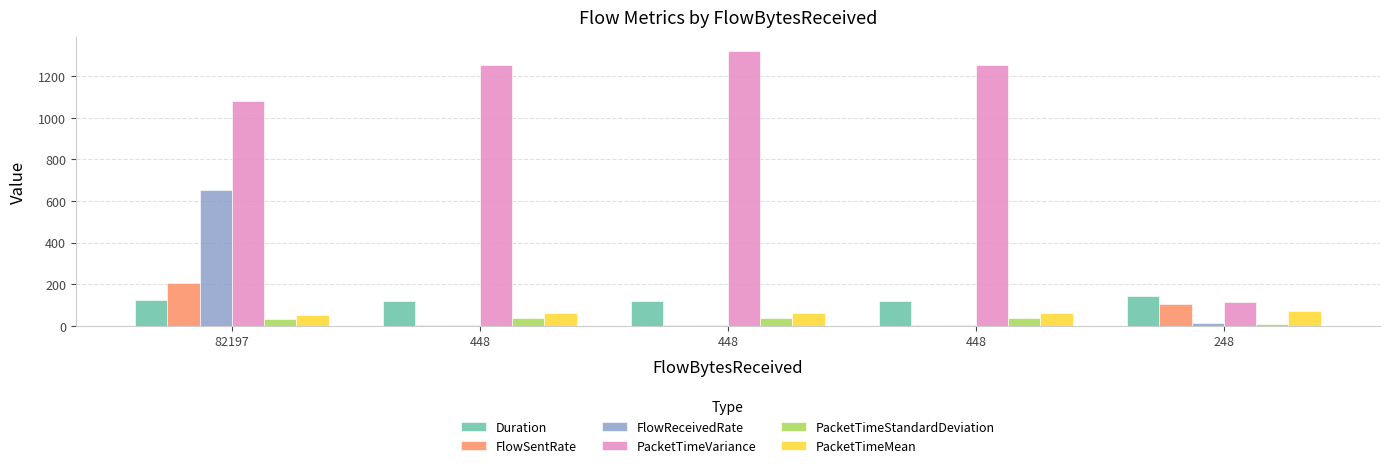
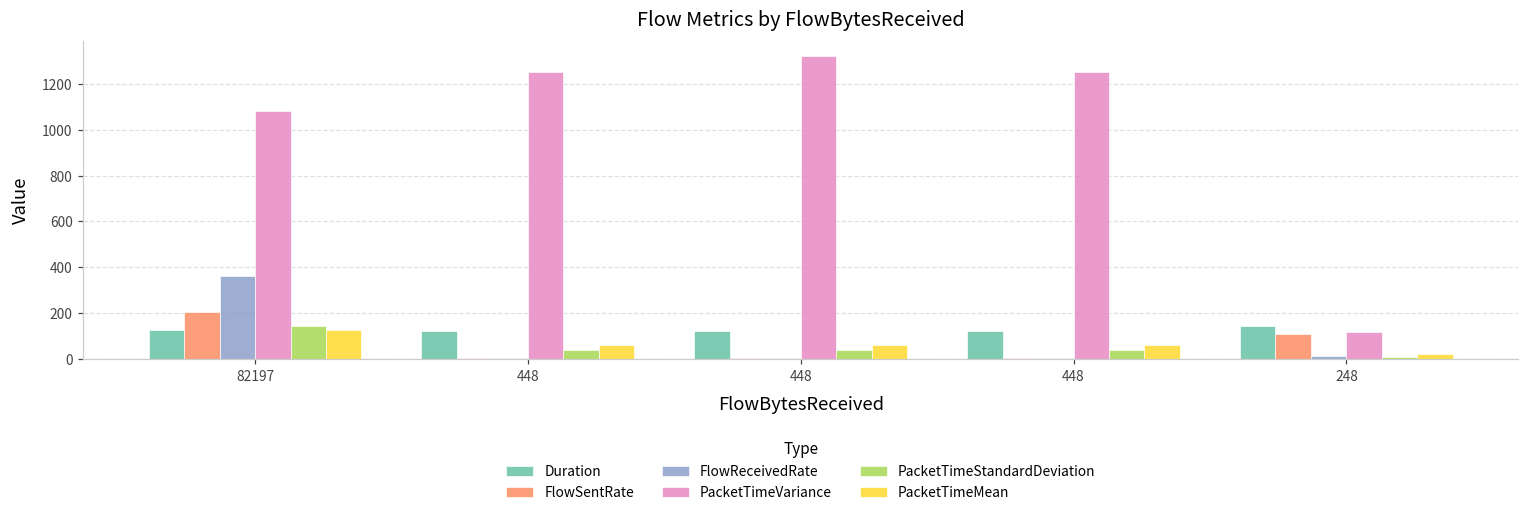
  {
    "Duration": {
      "82197": 130,
      "248": 140
    },
    "FlowSentRate": {
      "82197": 200,
      "248": 110
    },
    "FlowReceivedRate": {
-     "82197": 650
+     "82197": 360
    },
    "PacketTimeVariance": {
      "82197": 1080,
      "248": 110
    },
    "PacketTimeStandardDeviation": {
-     "82197": 30
+     "82197": 140
    },
    "PacketTimeMean": {
-     "82197": 50,
-     "248": 70
+     "82197": 120,
+     "248": 20
    }
  }
